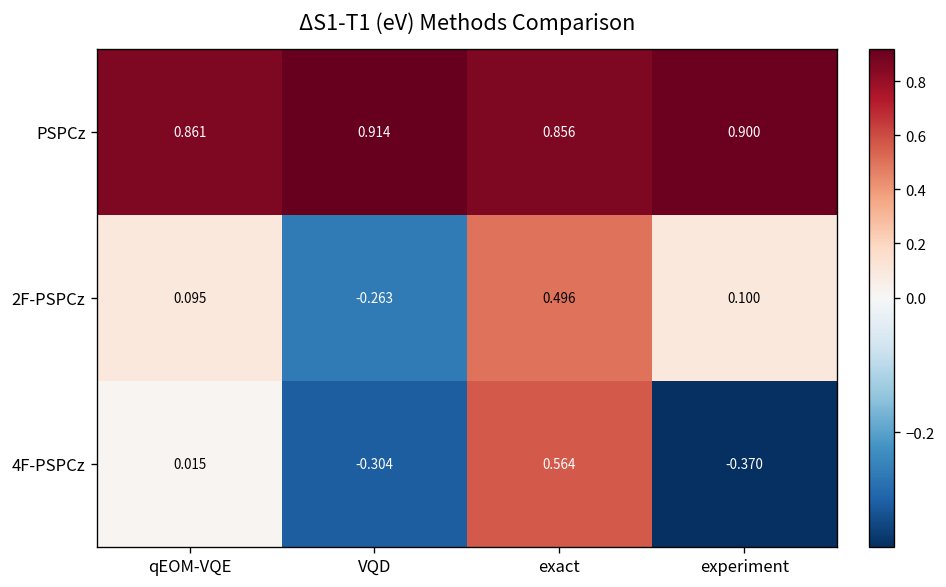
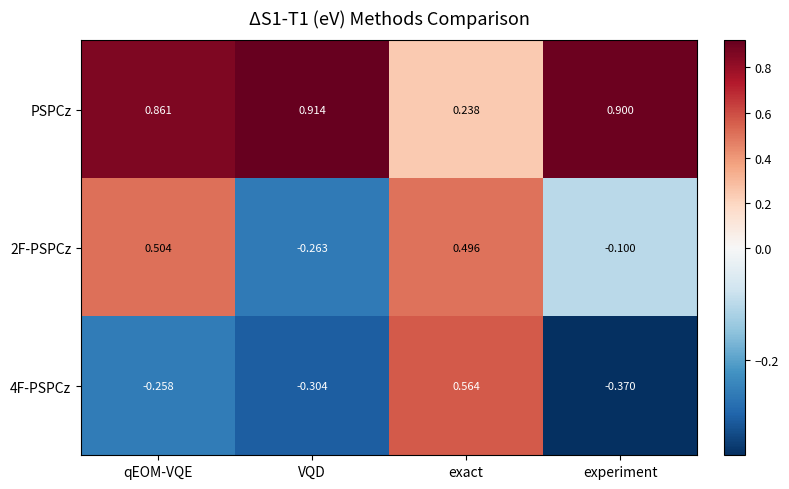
  {
    "PSPCz": {
      "qEOM-VQE": 0.861,
      "VQD": 0.914,
-     "exact": 0.856,
+     "exact": 0.238,
      "experiment": 0.900
    },
    "2F-PSPCz": {
-     "qEOM-VQE": 0.095,
+     "qEOM-VQE": 0.504,
      "VQD": -0.263,
      "exact": 0.496,
-     "experiment": 0.100
+     "experiment": -0.100
    },
    "4F-PSPCz": {
-     "qEOM-VQE": 0.015,
+     "qEOM-VQE": -0.258,
      "VQD": -0.304,
      "exact": 0.564,
      "experiment": -0.370
    }
  }
